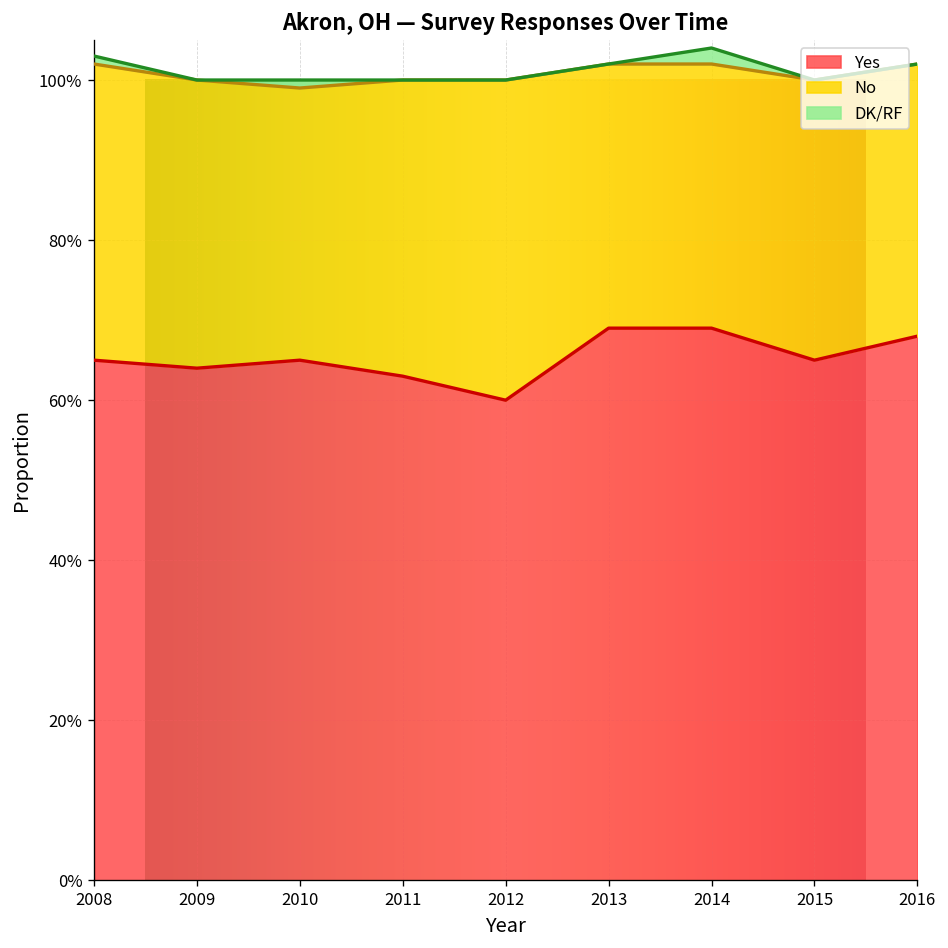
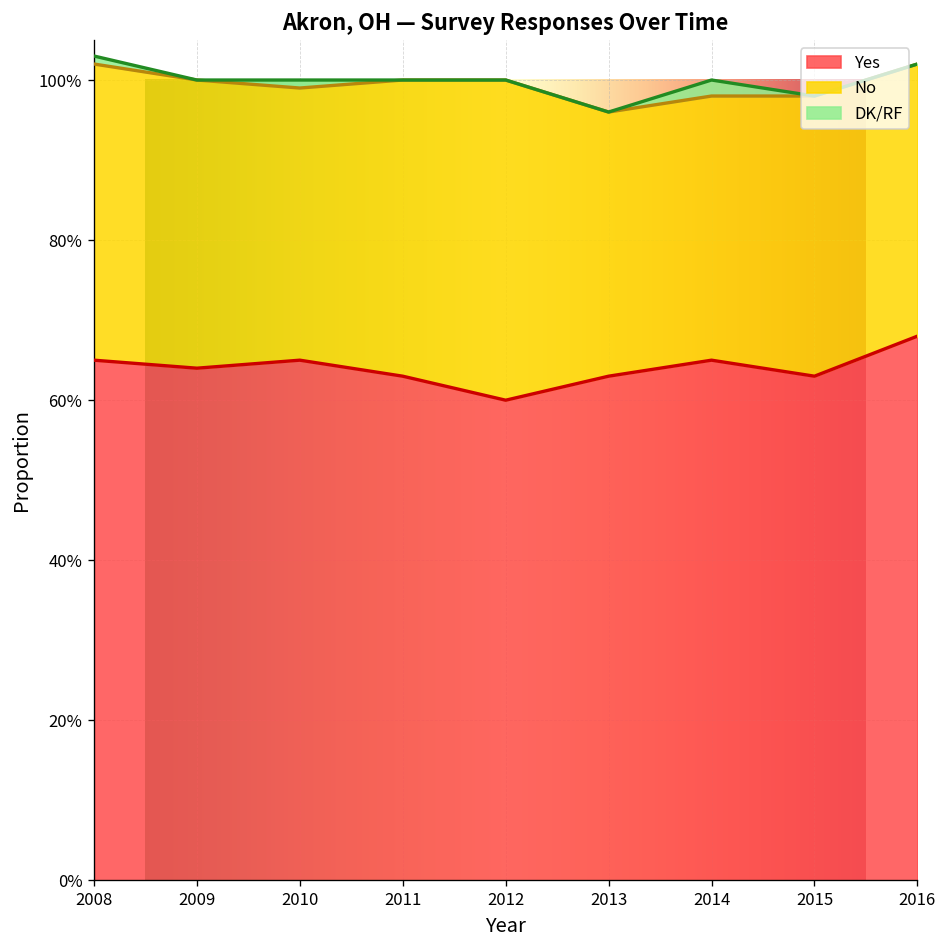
  {
    "Yes": {
      "2008": "65%",
      "2009": "64%",
      "2010": "65%",
      "2011": "63%",
      "2012": "60%",
-     "2013": "69%",
-     "2014": "69%",
-     "2015": "65%",
+     "2013": "63%",
+     "2014": "65%",
+     "2015": "63%",
      "2016": "68%"
    },
    "No": {
      "2008": "37%",
      "2010": "34%",
      "2014": "33%"
    },
    "DK/RF": {
      "2008": "1%",
      "2010": "1%",
      "2014": "2%"
    }
  }
